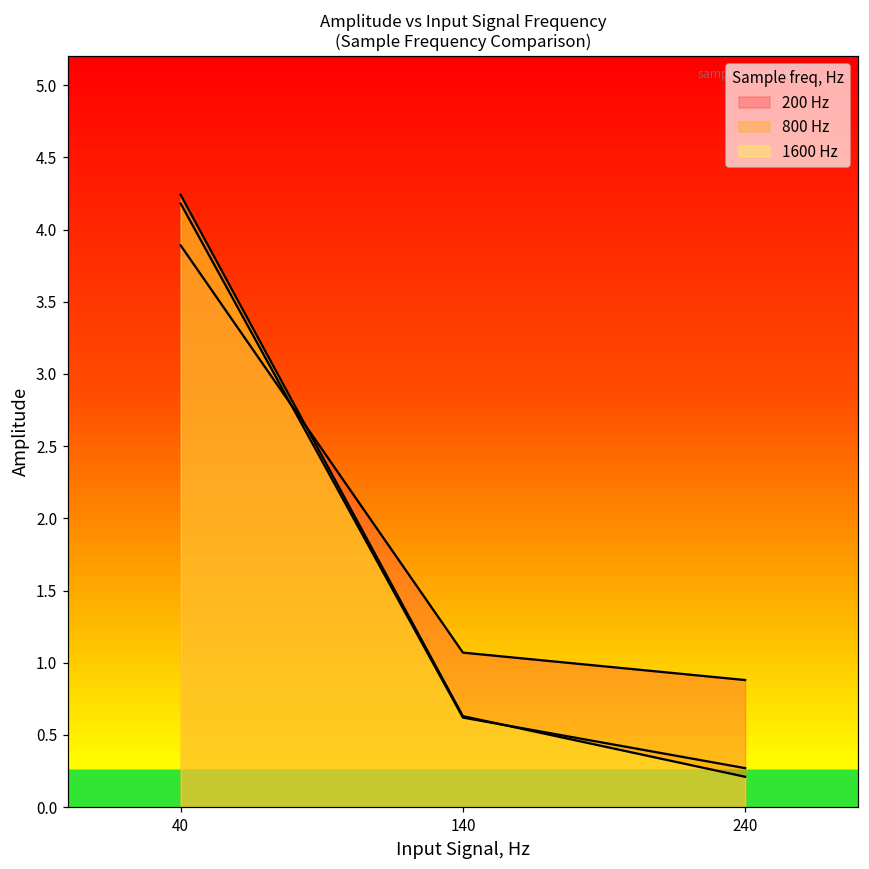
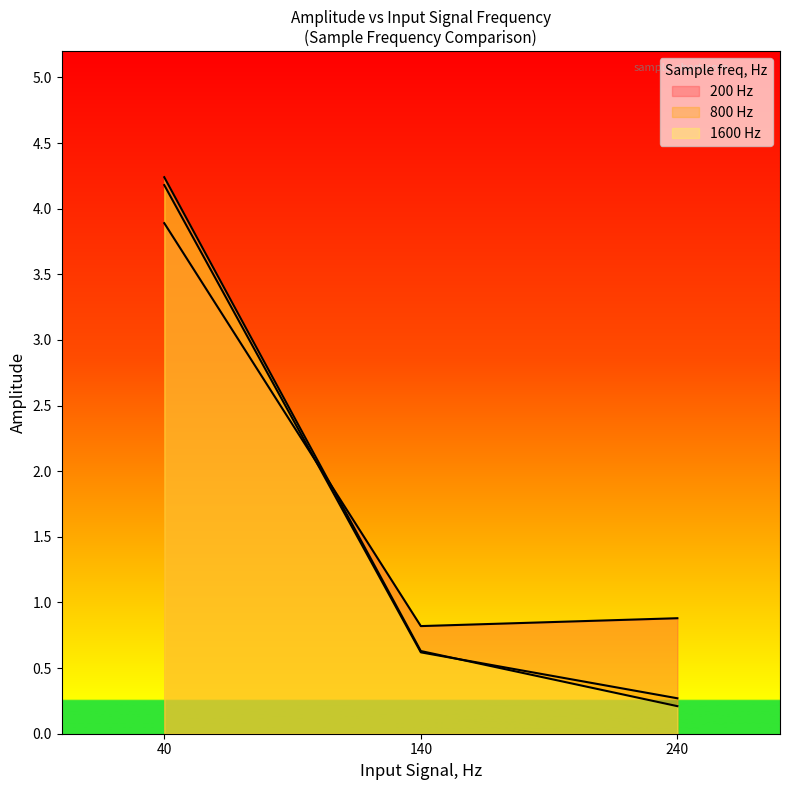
  {
    "200 Hz": {
      "40": 3.89,
-     "140": 1.07,
+     "140": 0.82,
      "240": 0.88
    }
  }
